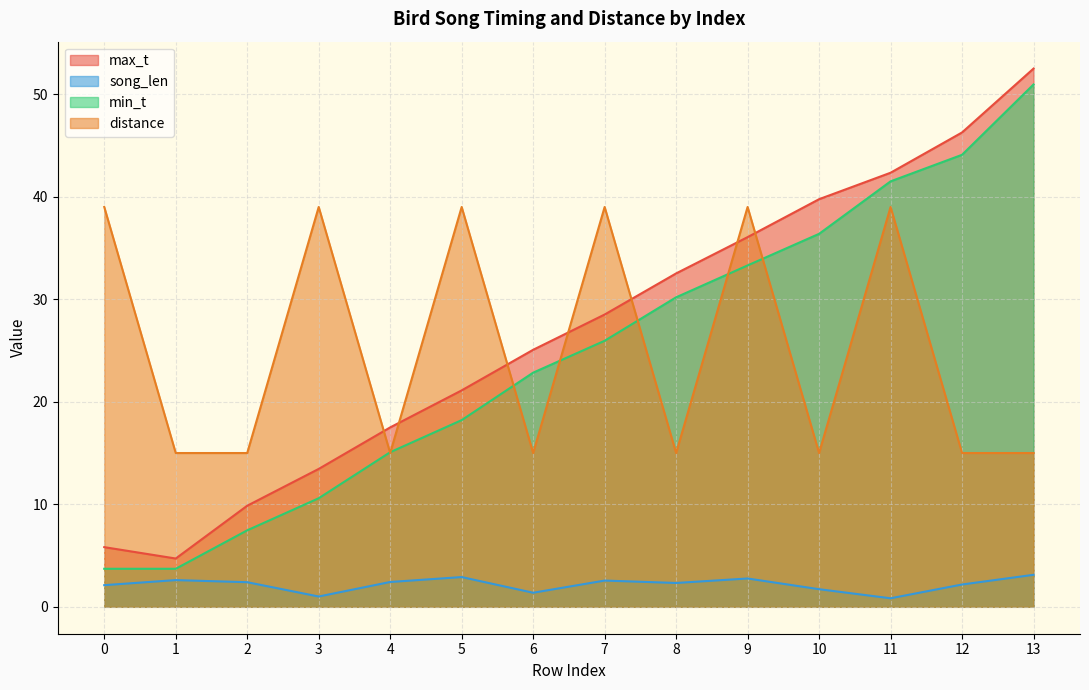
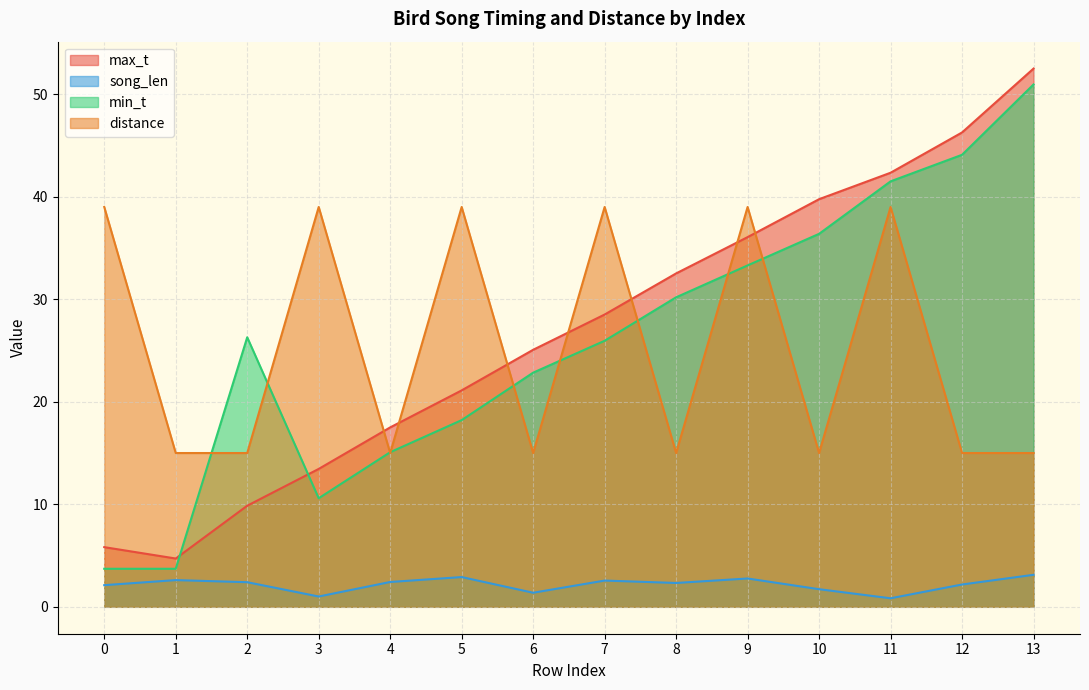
  {
    "song_len": {
      "0": 2.1,
      "1": 2.6,
      "2": 2.4,
      "3": 1.0,
      "4": 2.4,
      "5": 2.9,
      "6": 1.4,
      "7": 2.6,
      "8": 2.3,
      "9": 2.8,
      "10": 1.7,
      "11": 0.8,
      "12": 2.2,
      "13": 3.1
    },
    "min_t": {
      "0": 3.7,
      "1": 3.7,
-     "2": 7.5,
+     "2": 26.3,
      "3": 10.6,
      "5": 18.2,
      "6": 22.8,
      "7": 26.0,
      "8": 30.2,
      "9": 33.3,
      "10": 36.4,
      "11": 41.5,
      "12": 44.1,
      "13": 51.0
    }
  }
